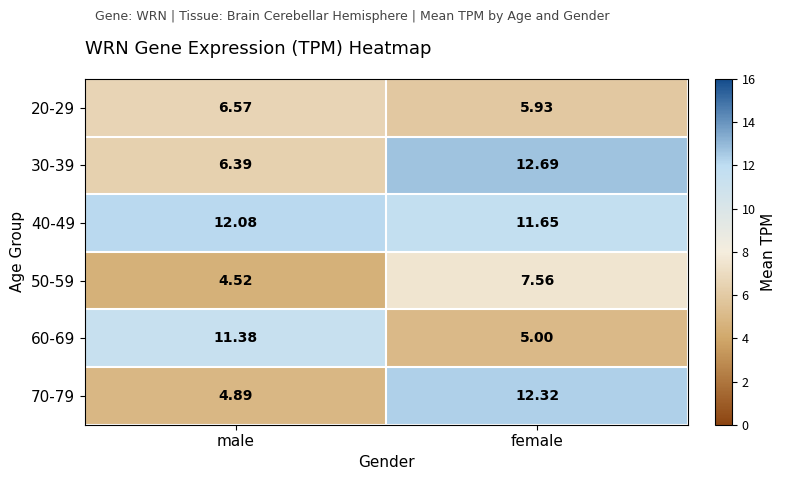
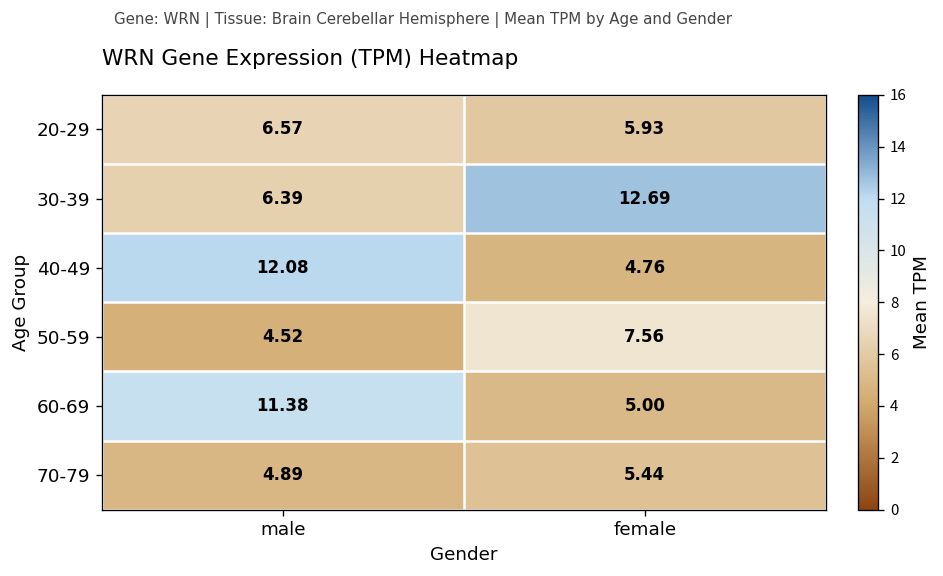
  {
    "20-29": {
      "male": 6.57,
      "female": 5.93
    },
    "30-39": {
      "male": 6.39,
      "female": 12.69
    },
    "40-49": {
      "male": 12.08,
-     "female": 11.65
+     "female": 4.76
    },
    "50-59": {
      "male": 4.52,
      "female": 7.56
    },
    "60-69": {
      "male": 11.38,
      "female": 5.00
    },
    "70-79": {
      "male": 4.89,
-     "female": 12.32
+     "female": 5.44
    }
  }
